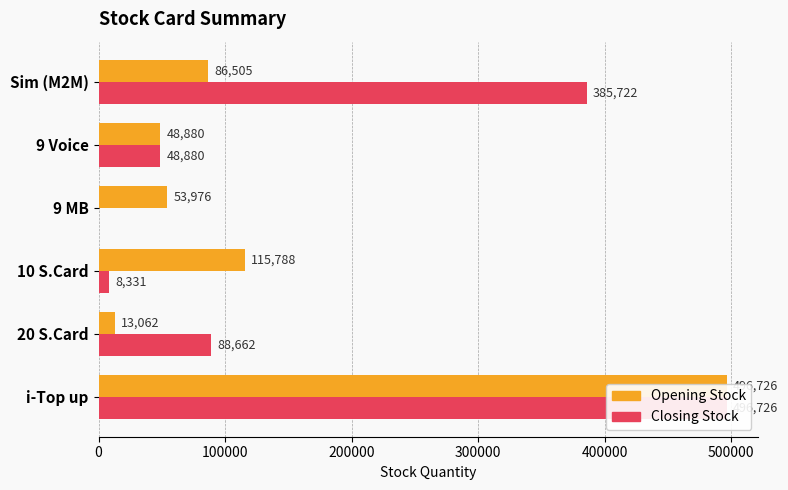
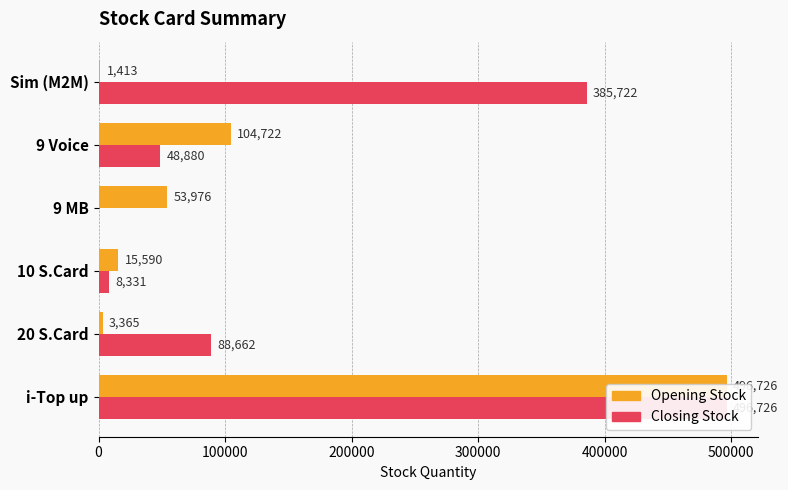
  {
    "Opening Stock": {
-     "Sim (M2M)": "86,505",
-     "9 Voice": "48,880",
+     "Sim (M2M)": "1,413",
+     "9 Voice": "104,722",
      "9 MB": "53,976",
-     "10 S.Card": "115,788",
-     "20 S.Card": "13,062"
+     "10 S.Card": "15,590",
+     "20 S.Card": "3,365"
    },
    "Closing Stock": {
      "Sim (M2M)": "385,722",
      "9 Voice": "48,880",
      "10 S.Card": "8,331",
      "20 S.Card": "88,662"
    }
  }
